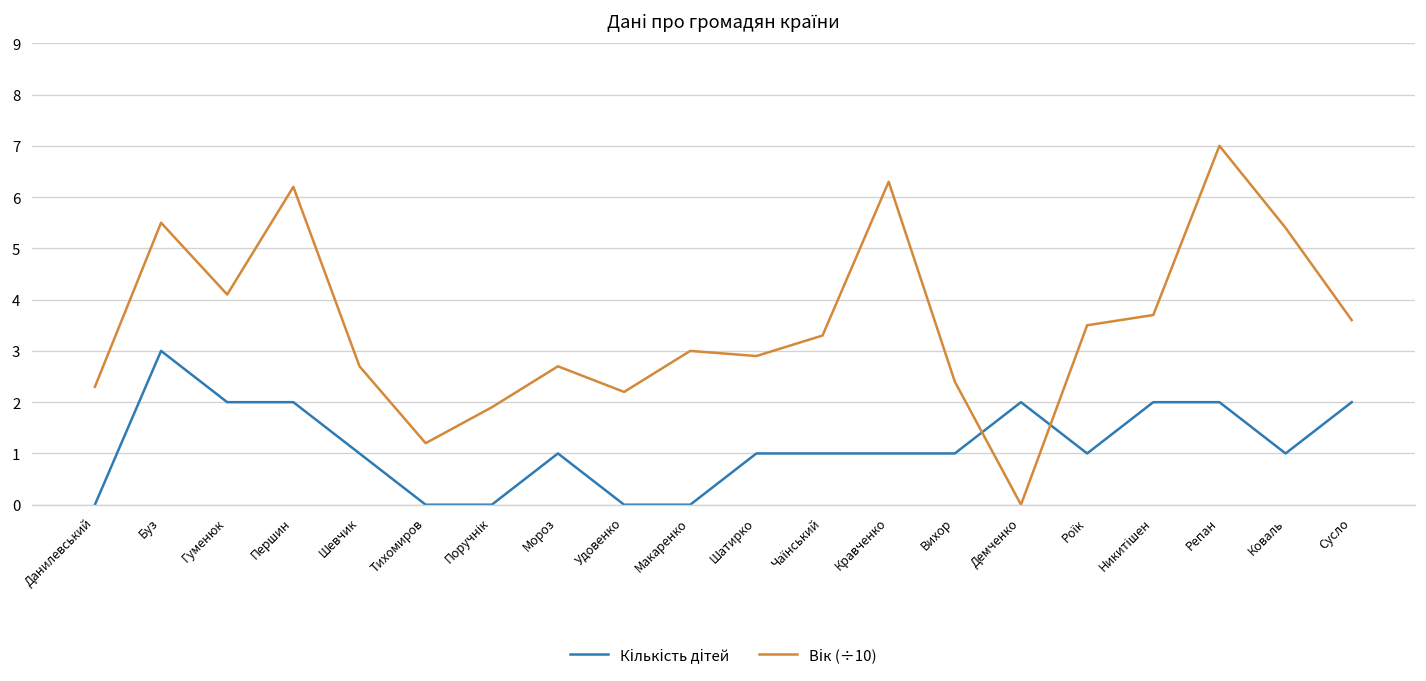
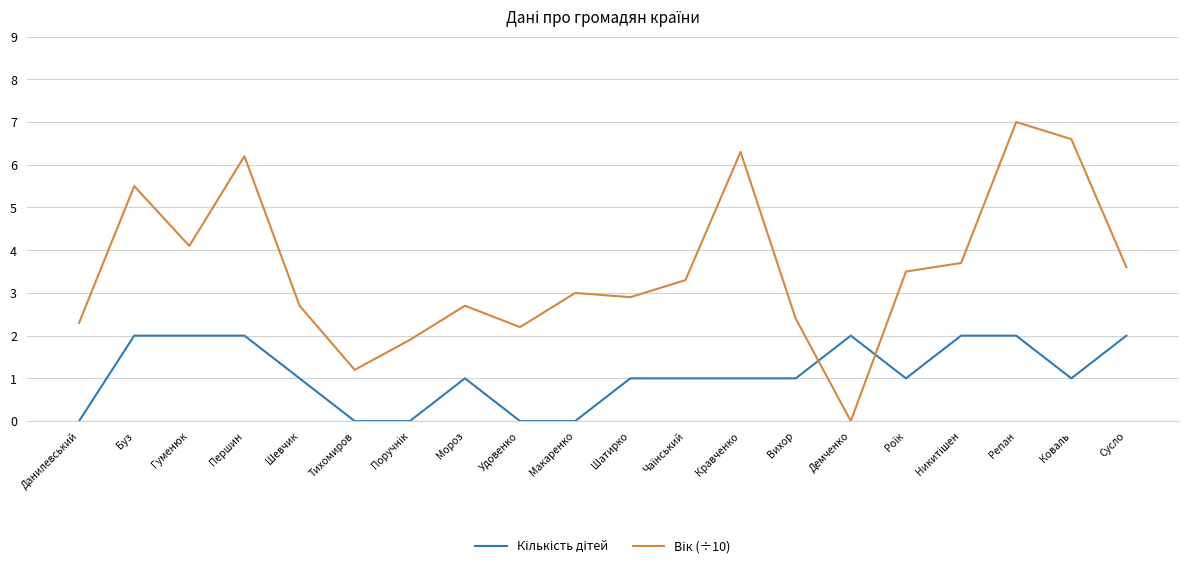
  {
    "Кількість дітей": {
      "Данилевський": 0,
-     "Буз": 3,
+     "Буз": 2,
      "Гуменюк": 2,
      "Першин": 2,
      "Шевчик": 1,
      "Тихомиров": 0,
      "Поручнік": 0,
      "Мороз": 1,
      "Удовенко": 0,
      "Макаренко": 0,
      "Шатирко": 1,
      "Чаїнський": 1,
      "Кравченко": 1,
      "Вихор": 1,
      "Демченко": 2,
      "Роїк": 1,
      "Никитішен": 2,
      "Репан": 2,
      "Коваль": 1,
      "Сусло": 2
    },
    "Вік (÷10)": {
      "Данилевський": 2.3,
      "Буз": 5.5,
      "Гуменюк": 4.1,
      "Першин": 6.2,
      "Шевчик": 2.7,
      "Тихомиров": 1.2,
      "Поручнік": 1.9,
      "Мороз": 2.7,
      "Удовенко": 2.2,
      "Макаренко": 3.0,
      "Шатирко": 2.9,
      "Чаїнський": 3.3,
      "Кравченко": 6.3,
      "Вихор": 2.4,
      "Демченко": 0.0,
      "Роїк": 3.5,
      "Никитішен": 3.7,
      "Репан": 7.0,
-     "Коваль": 5.4,
+     "Коваль": 6.6,
      "Сусло": 3.6
    }
  }
